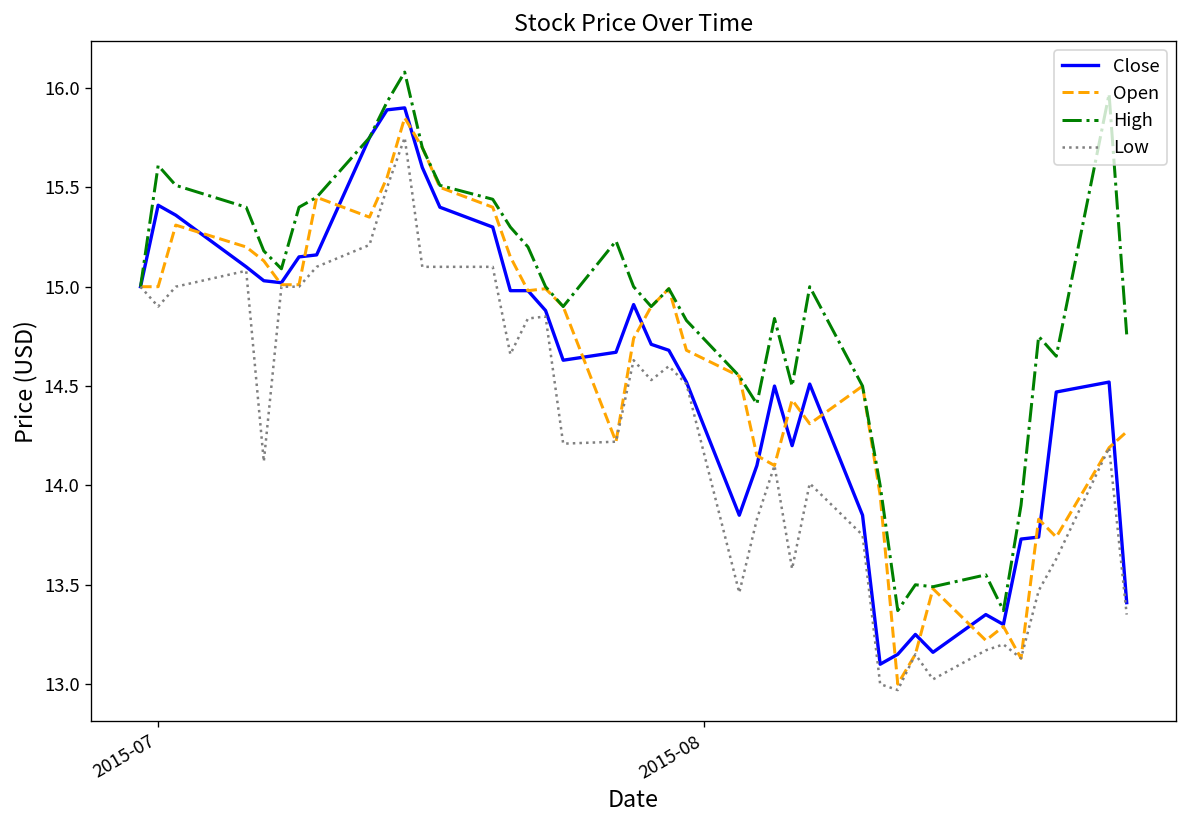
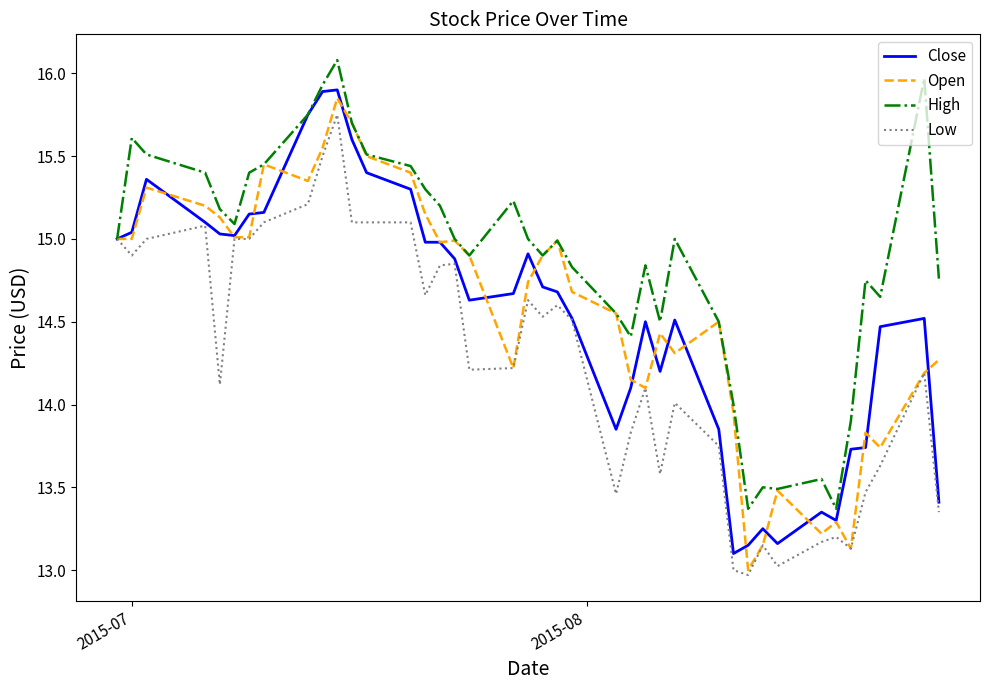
  {
    "Close": {
-     "2015-07": 15.41
+     "2015-07": 15.04
    },
    "Open": {
      "2015-07": 15.00
    },
    "High": {
      "2015-07": 15.61
    },
    "Low": {
      "2015-07": 14.90
    }
  }
